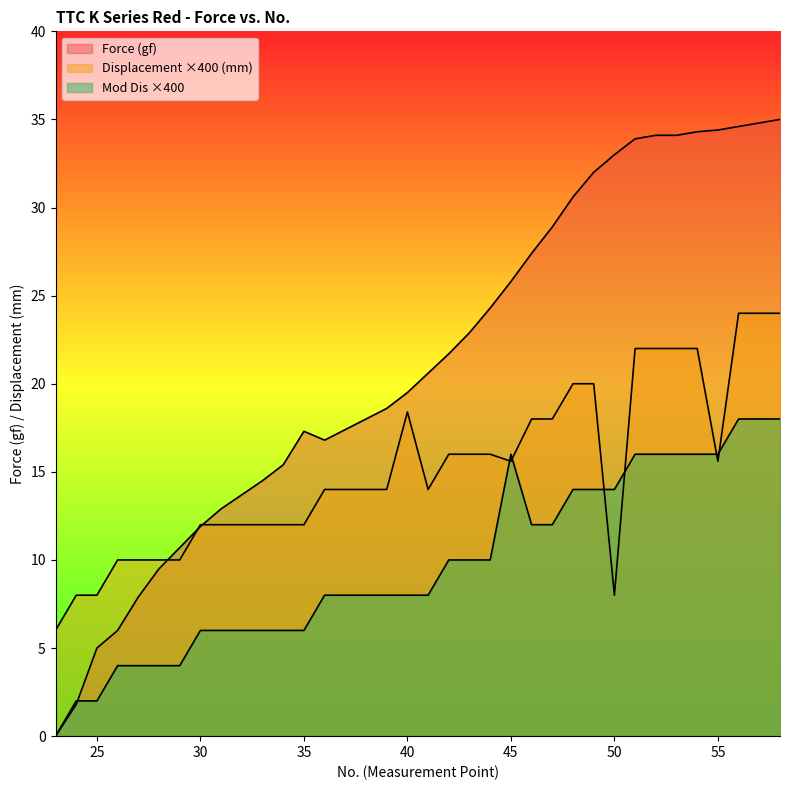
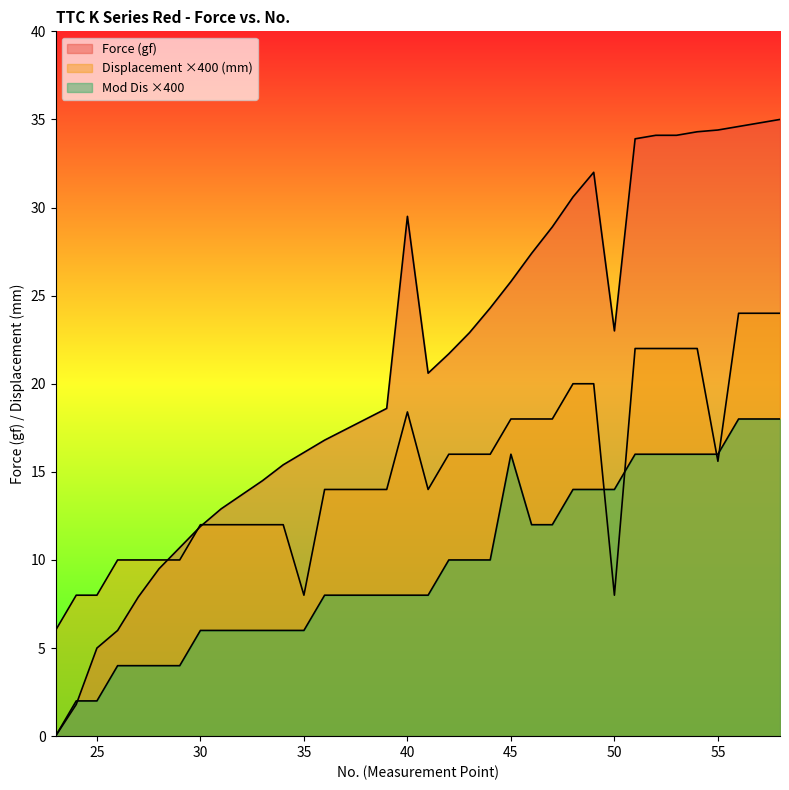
  {
    "Force (gf)": {
      "25": 5.0,
-     "35": 17.3,
-     "40": 19.5,
+     "35": 16.1,
+     "40": 29.5,
      "45": 25.8,
-     "50": 33,
+     "50": 23,
      "55": 34.4
    },
    "Displacement ×400 (mm)": {
      "25": 8.0,
-     "35": 12.0,
+     "35": 8.0,
      "40": 18.4,
-     "45": 15.6,
+     "45": 18.0,
      "50": 8.0,
      "55": 15.6
    },
    "Mod Dis ×400": {
      "25": 2.0,
      "30": 6.0,
      "35": 6.0,
      "40": 8.0,
      "45": 16.0,
      "50": 14.0,
      "55": 16.0
    }
  }
